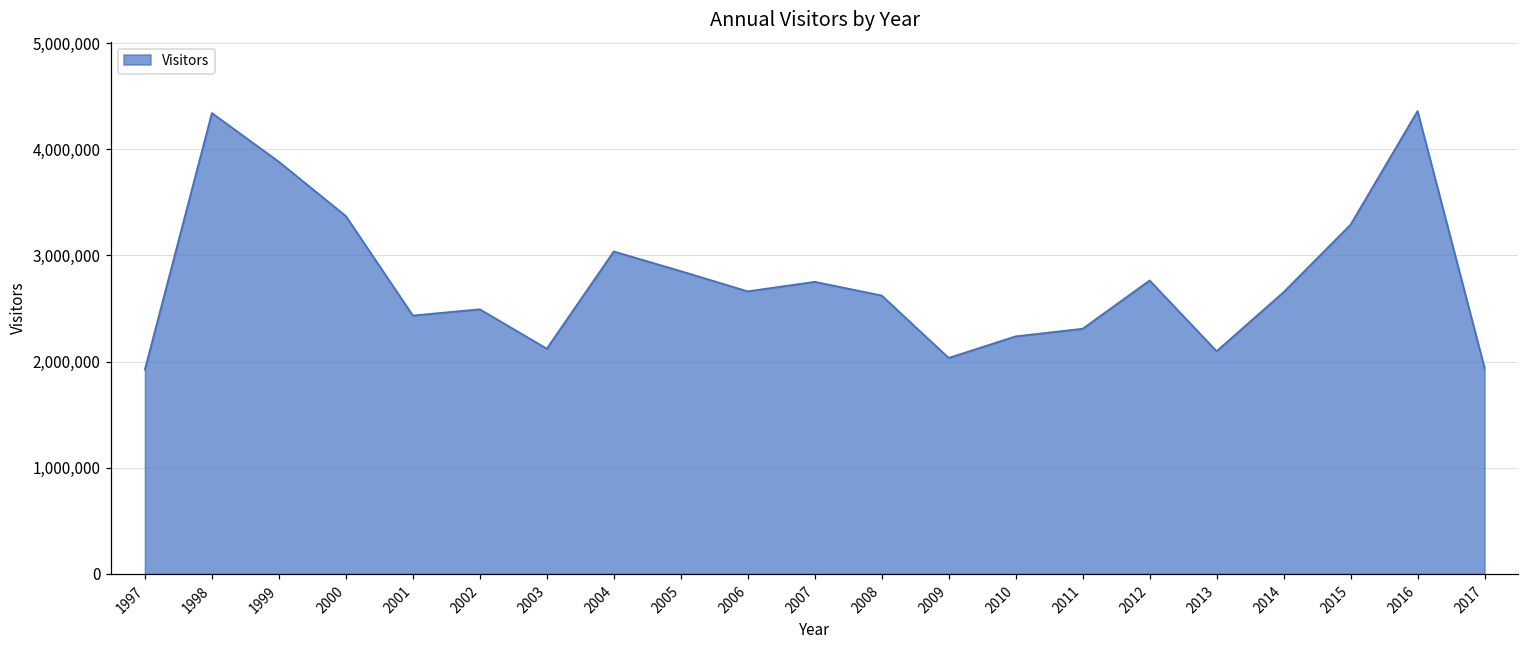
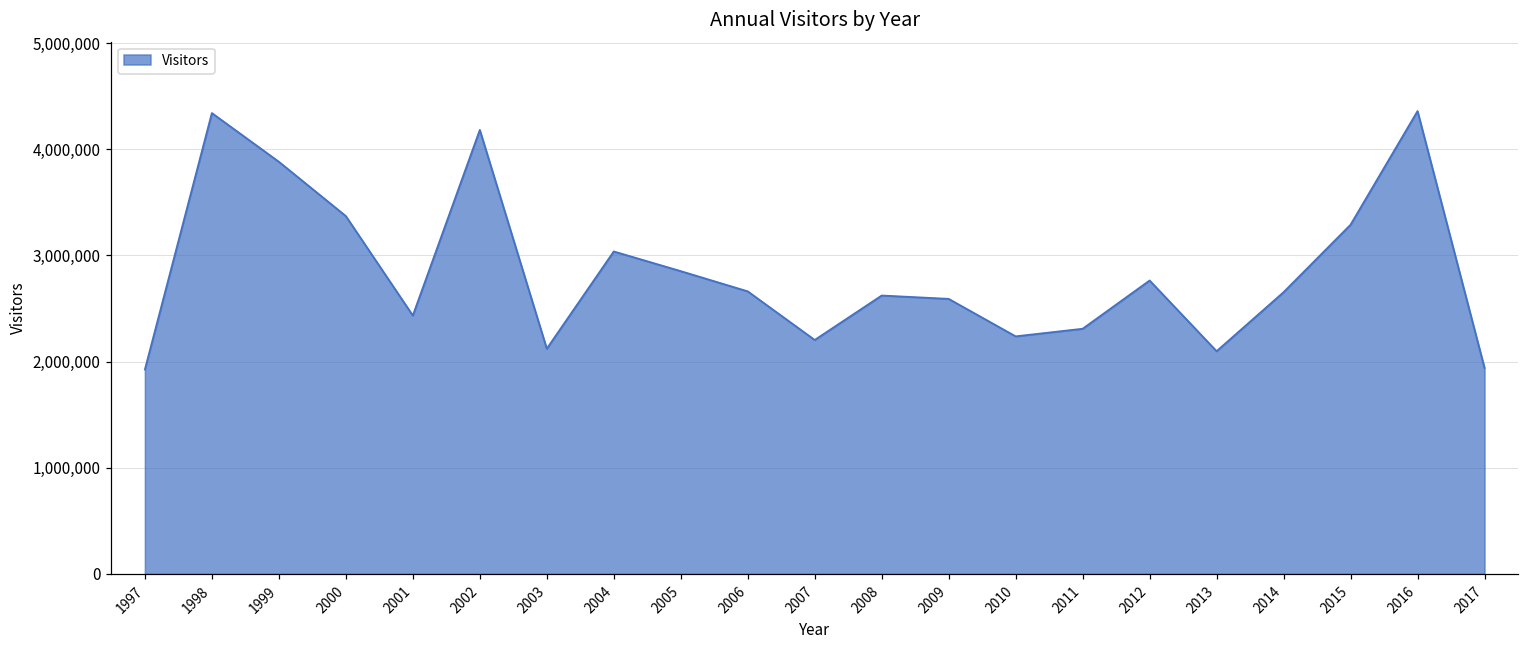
  {
    "1997": "1,900,000",
    "1998": "4,300,000",
    "1999": "3,900,000",
    "2000": "3,400,000",
    "2001": "2,400,000",
-   "2002": "2,500,000",
+   "2002": "4,200,000",
    "2003": "2,100,000",
    "2004": "3,000,000",
    "2005": "2,900,000",
    "2006": "2,700,000",
-   "2007": "2,800,000",
+   "2007": "2,200,000",
    "2008": "2,600,000",
-   "2009": "2,000,000",
+   "2009": "2,600,000",
    "2010": "2,200,000",
    "2011": "2,300,000",
    "2012": "2,800,000",
    "2013": "2,100,000",
    "2014": "2,700,000",
    "2015": "3,300,000",
    "2016": "4,400,000",
    "2017": "1,900,000"
  }
